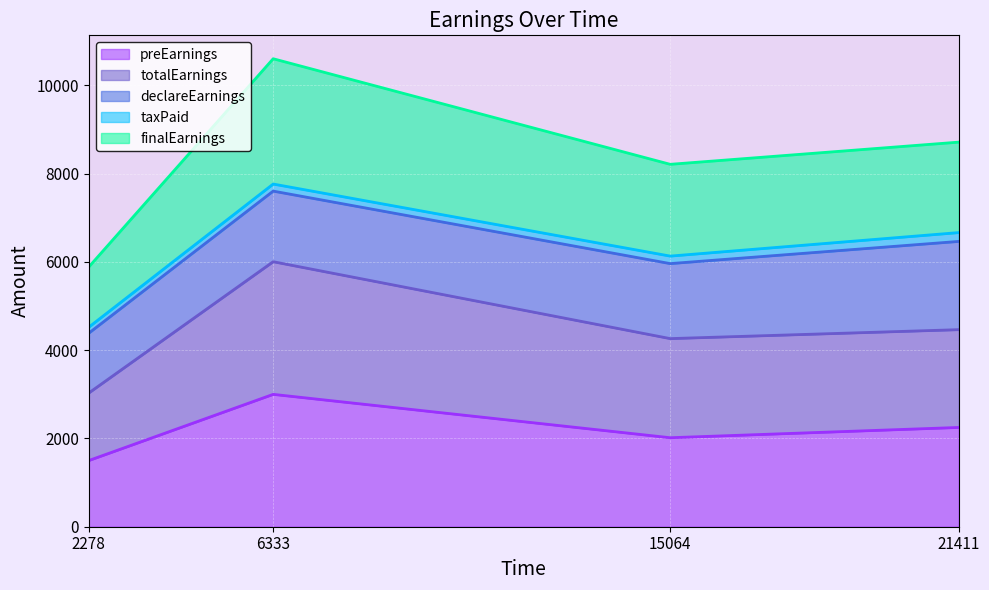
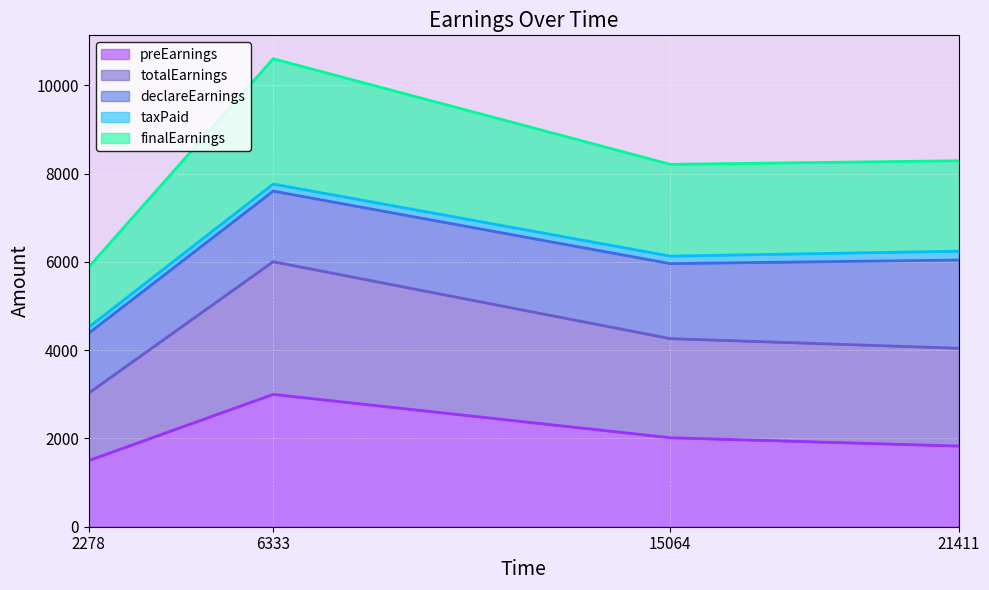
  {
    "preEarnings": {
      "2278": 1500,
      "6333": 3000,
      "15064": 2000,
-     "21411": 2300
+     "21411": 1800
    },
    "taxPaid": {
      "2278": 100,
      "6333": 200,
      "15064": 200,
      "21411": 200
    },
    "finalEarnings": {
      "2278": 1400,
      "6333": 2800,
      "15064": 2100,
      "21411": 2100
    }
  }
